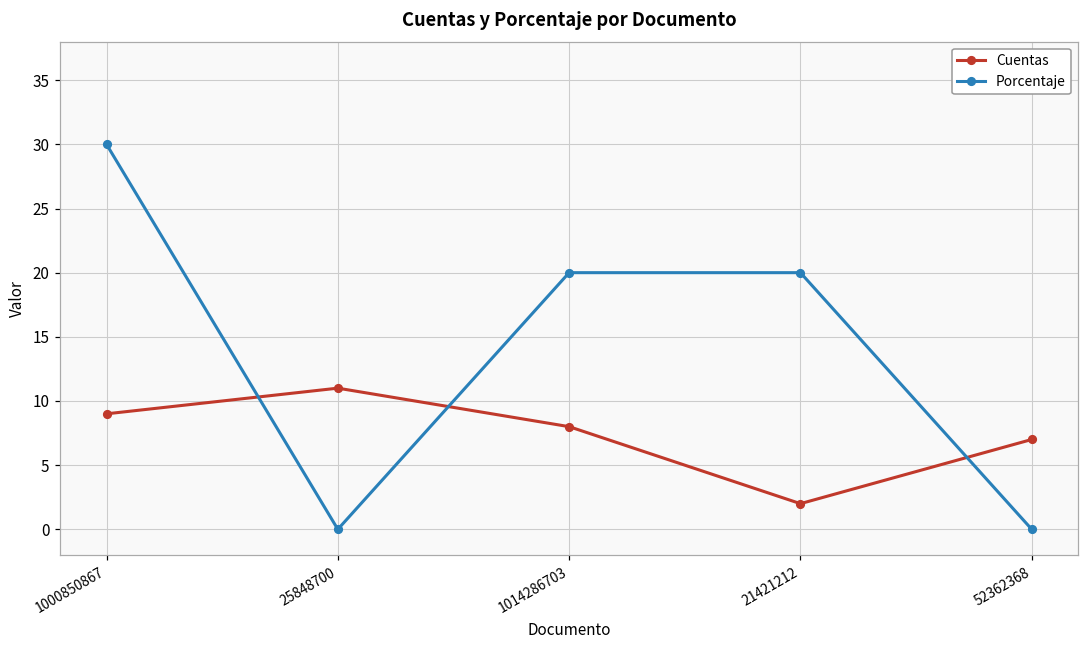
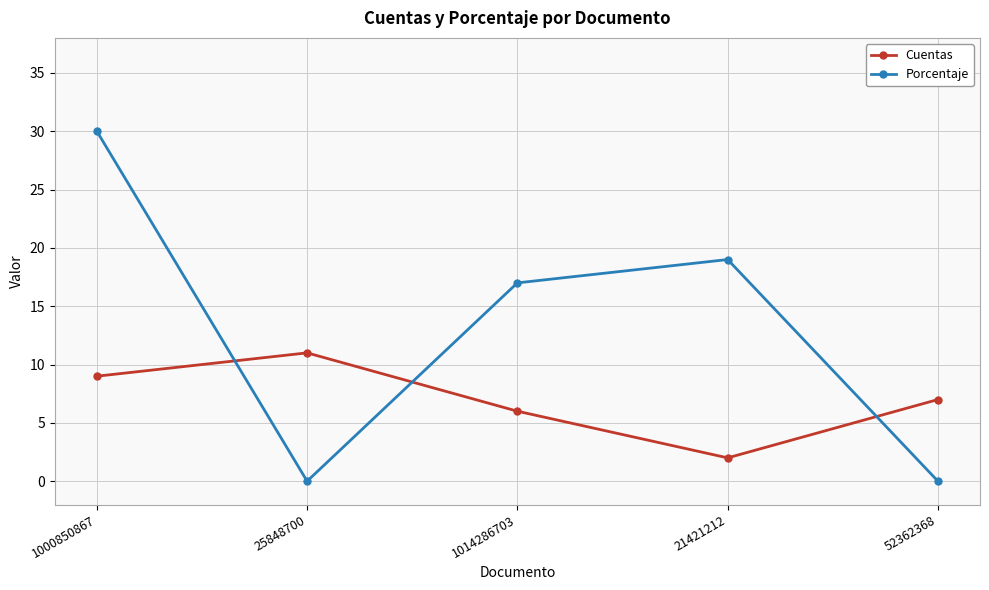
  {
    "Cuentas": {
      "1000850867": 9,
      "25848700": 11,
-     "1014286703": 8,
+     "1014286703": 6,
      "21421212": 2,
      "52362368": 7
    },
    "Porcentaje": {
      "1000850867": 30,
      "25848700": 0,
-     "1014286703": 20,
-     "21421212": 20,
+     "1014286703": 17,
+     "21421212": 19,
      "52362368": 0
    }
  }
